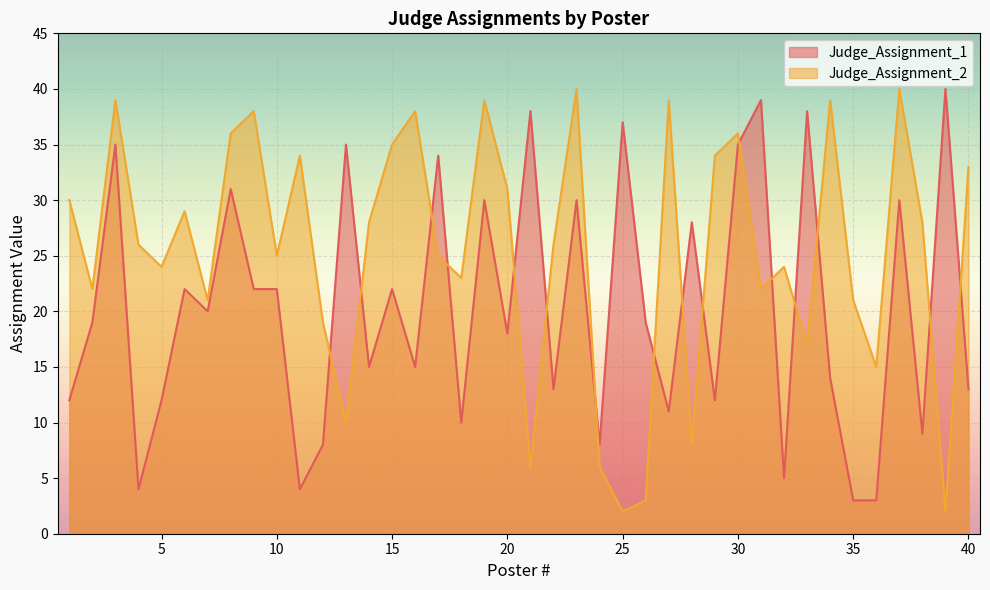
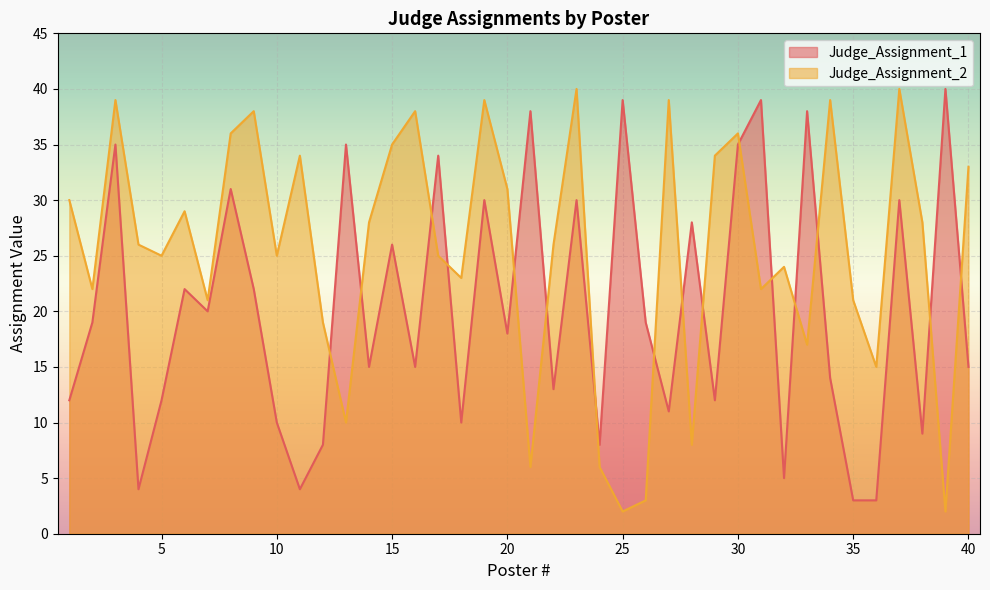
  {
    "Judge_Assignment_1": {
      "5": 12,
-     "10": 22,
-     "15": 22,
+     "10": 10,
+     "15": 26,
      "20": 18,
-     "25": 37,
+     "25": 39,
      "30": 35,
      "35": 3,
-     "40": 13
+     "40": 15
    },
    "Judge_Assignment_2": {
-     "5": 24,
+     "5": 25,
      "10": 25,
      "15": 35,
      "20": 31,
      "25": 2,
      "30": 36,
      "35": 21,
      "40": 33
    }
  }
